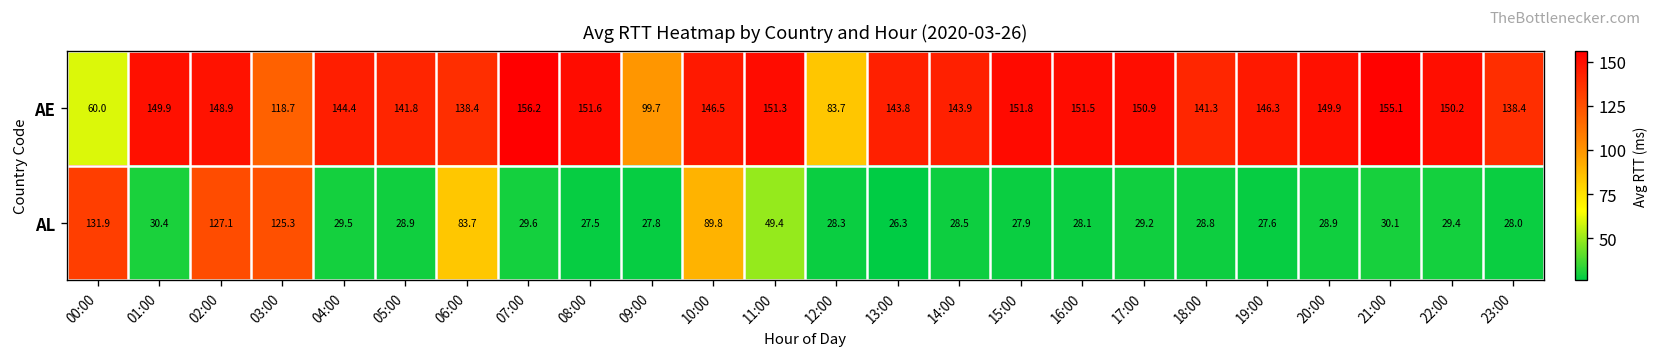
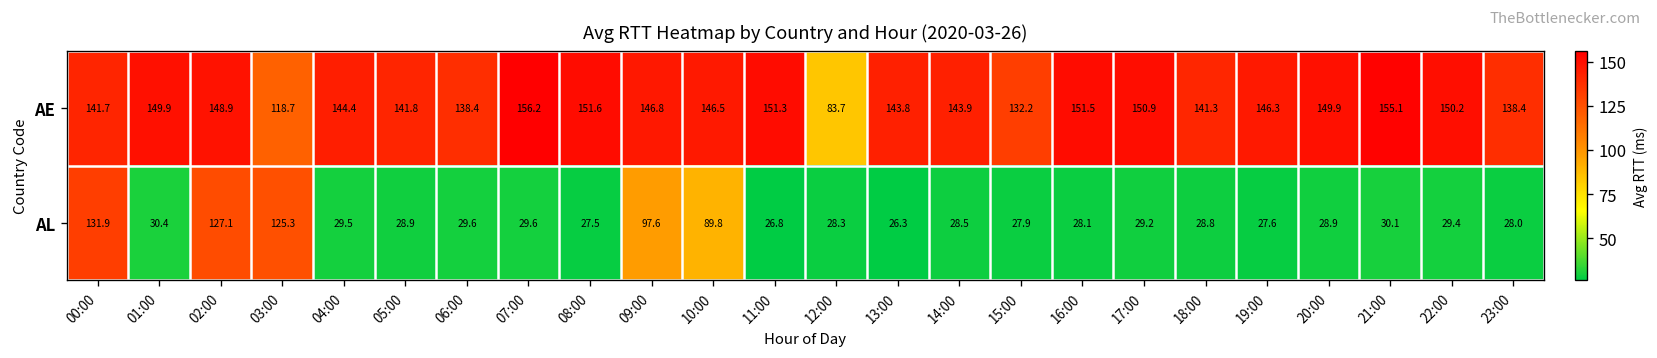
  {
    "AE": {
-     "00:00": 60.0,
+     "00:00": 141.7,
      "01:00": 149.9,
      "02:00": 148.9,
      "03:00": 118.7,
      "04:00": 144.4,
      "05:00": 141.8,
      "06:00": 138.4,
      "07:00": 156.2,
      "08:00": 151.6,
-     "09:00": 99.7,
+     "09:00": 146.8,
      "10:00": 146.5,
      "11:00": 151.3,
      "12:00": 83.7,
      "13:00": 143.8,
      "14:00": 143.9,
-     "15:00": 151.8,
+     "15:00": 132.2,
      "16:00": 151.5,
      "17:00": 150.9,
      "18:00": 141.3,
      "19:00": 146.3,
      "20:00": 149.9,
      "21:00": 155.1,
      "22:00": 150.2,
      "23:00": 138.4
    },
    "AL": {
      "00:00": 131.9,
      "01:00": 30.4,
      "02:00": 127.1,
      "03:00": 125.3,
      "04:00": 29.5,
      "05:00": 28.9,
-     "06:00": 83.7,
+     "06:00": 29.6,
      "07:00": 29.6,
      "08:00": 27.5,
-     "09:00": 27.8,
+     "09:00": 97.6,
      "10:00": 89.8,
-     "11:00": 49.4,
+     "11:00": 26.8,
      "12:00": 28.3,
      "13:00": 26.3,
      "14:00": 28.5,
      "15:00": 27.9,
      "16:00": 28.1,
      "17:00": 29.2,
      "18:00": 28.8,
      "19:00": 27.6,
      "20:00": 28.9,
      "21:00": 30.1,
      "22:00": 29.4,
      "23:00": 28.0
    }
  }
